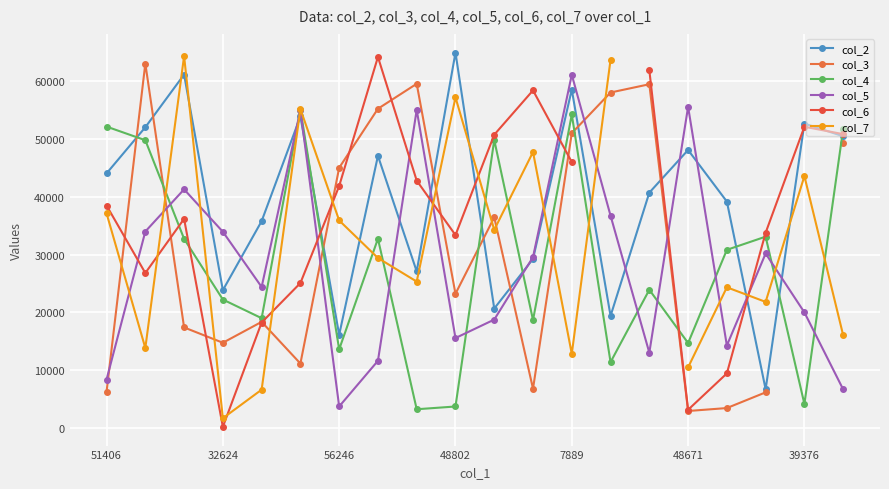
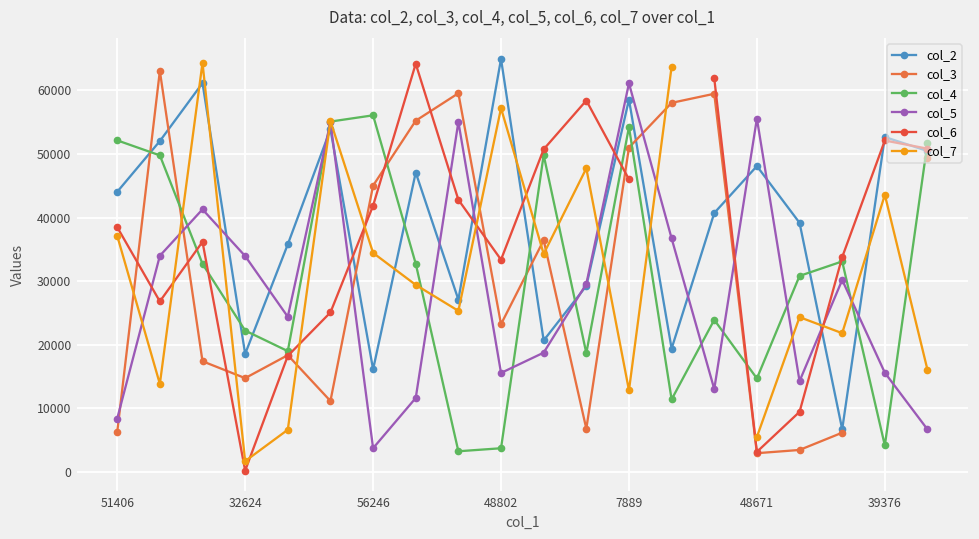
  {
    "col_2": {
      "51406": 44000,
-     "32624": 24000,
+     "32624": 19000,
      "56246": 16000,
      "48802": 65000,
      "7889": 59000,
      "48671": 48000,
      "39376": 53000
    },
    "col_4": {
      "51406": 52000,
      "32624": 22000,
-     "56246": 14000,
+     "56246": 56000,
      "48802": 4000,
      "7889": 54000,
      "48671": 15000,
      "39376": 4000
    },
    "col_5": {
      "51406": 8000,
      "32624": 34000,
      "56246": 4000,
      "48802": 16000,
      "7889": 61000,
      "48671": 56000,
-     "39376": 20000
+     "39376": 16000
    },
    "col_7": {
      "51406": 37000,
      "32624": 2000,
-     "56246": 36000,
+     "56246": 34000,
      "48802": 57000,
      "7889": 13000,
-     "48671": 10000,
+     "48671": 6000,
      "39376": 44000
    }
  }
